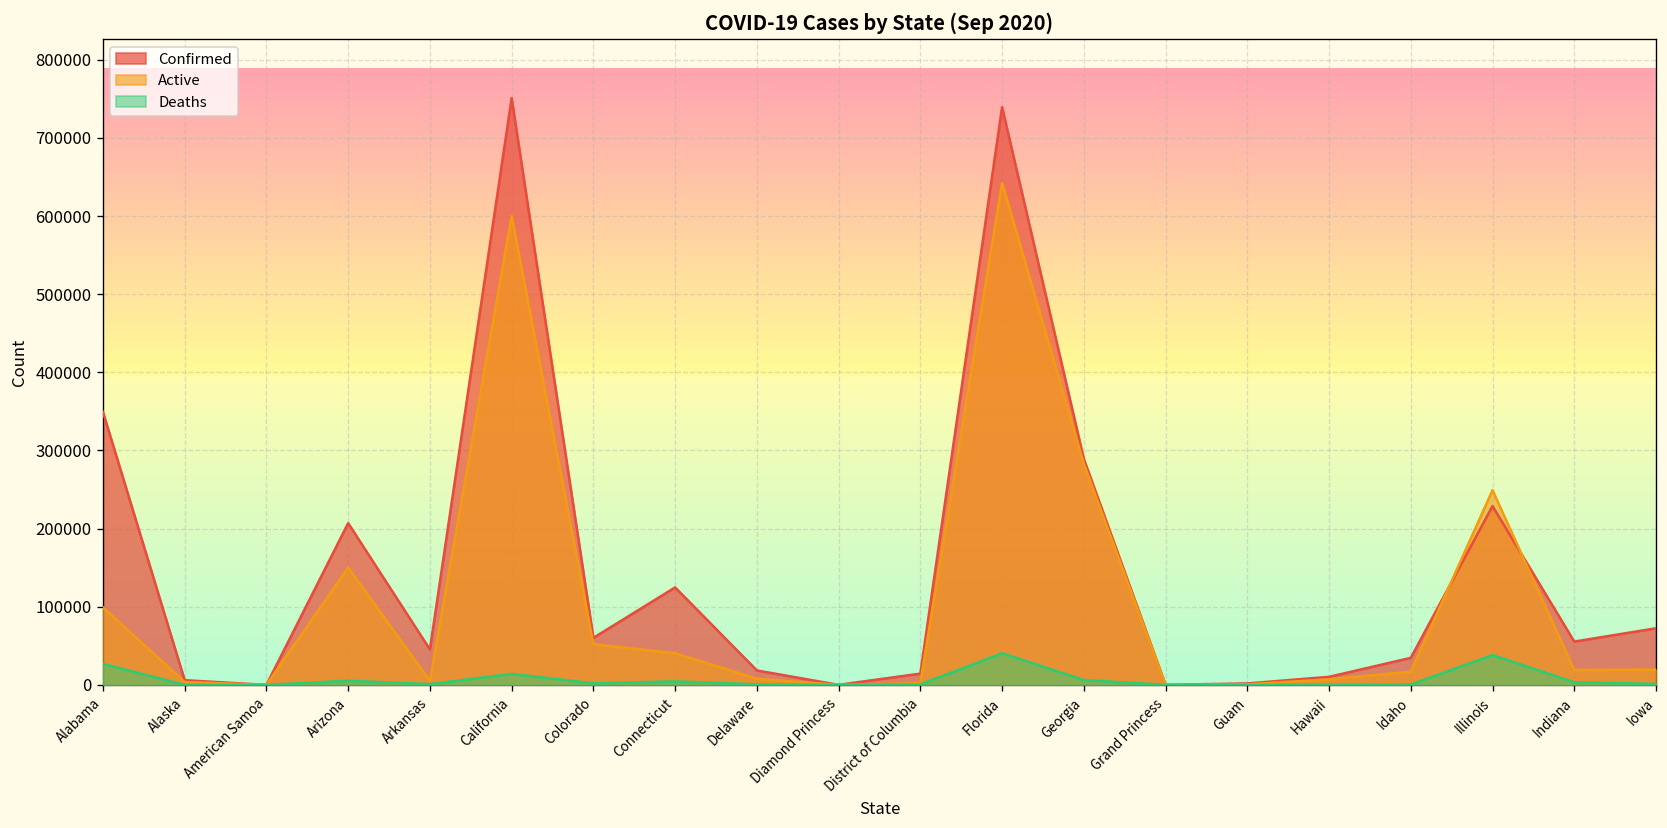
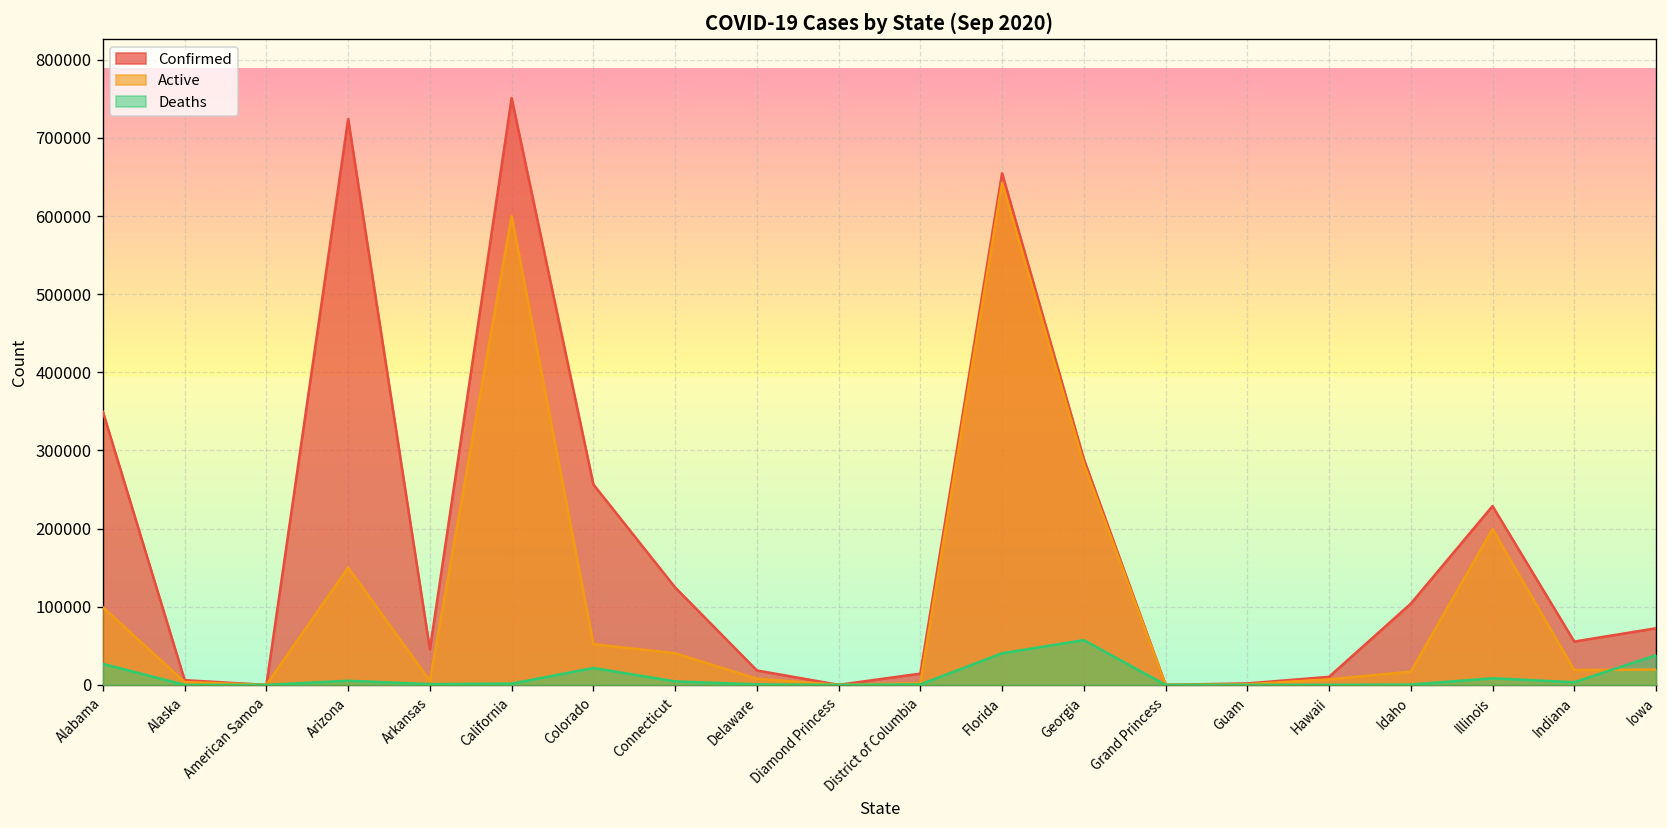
  {
    "Confirmed": {
      "Alabama": 350000,
-     "Arizona": 210000,
+     "Arizona": 720000,
      "Arkansas": 50000,
      "California": 750000,
-     "Colorado": 60000,
+     "Colorado": 260000,
      "Connecticut": 120000,
      "Delaware": 20000,
      "District of Columbia": 10000,
-     "Florida": 740000,
+     "Florida": 650000,
      "Georgia": 290000,
-     "Idaho": 30000,
+     "Idaho": 100000,
      "Illinois": 230000,
      "Indiana": 60000,
      "Iowa": 70000
    },
    "Active": {
      "Alabama": 100000,
      "Arizona": 150000,
      "Arkansas": 10000,
      "California": 600000,
      "Colorado": 50000,
      "Connecticut": 40000,
      "Delaware": 10000,
      "Florida": 640000,
      "Georgia": 280000,
      "Idaho": 20000,
-     "Illinois": 250000,
+     "Illinois": 200000,
      "Indiana": 20000,
      "Iowa": 20000
    },
    "Deaths": {
      "Alabama": 30000,
      "Arizona": 10000,
      "Arkansas": 0,
-     "California": 10000,
-     "Colorado": 0,
+     "California": 0,
+     "Colorado": 20000,
      "Connecticut": 0,
      "Delaware": 0,
      "Florida": 40000,
-     "Georgia": 10000,
+     "Georgia": 60000,
      "Hawaii": 0,
      "Idaho": 0,
-     "Illinois": 40000,
+     "Illinois": 10000,
      "Indiana": 0,
-     "Iowa": 0
+     "Iowa": 40000
    }
  }
